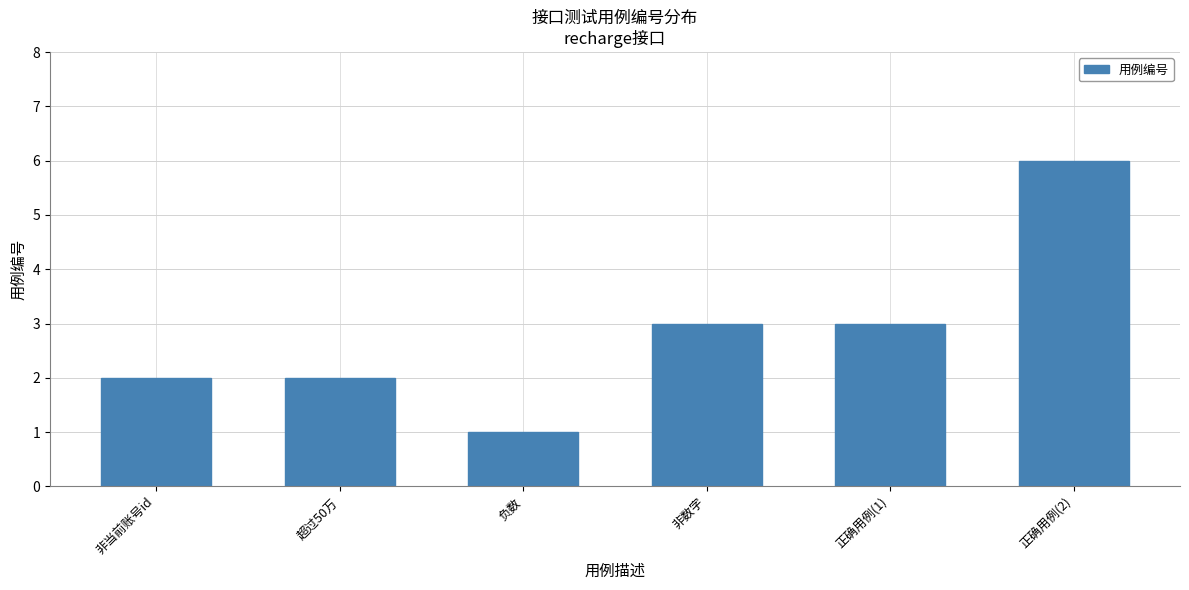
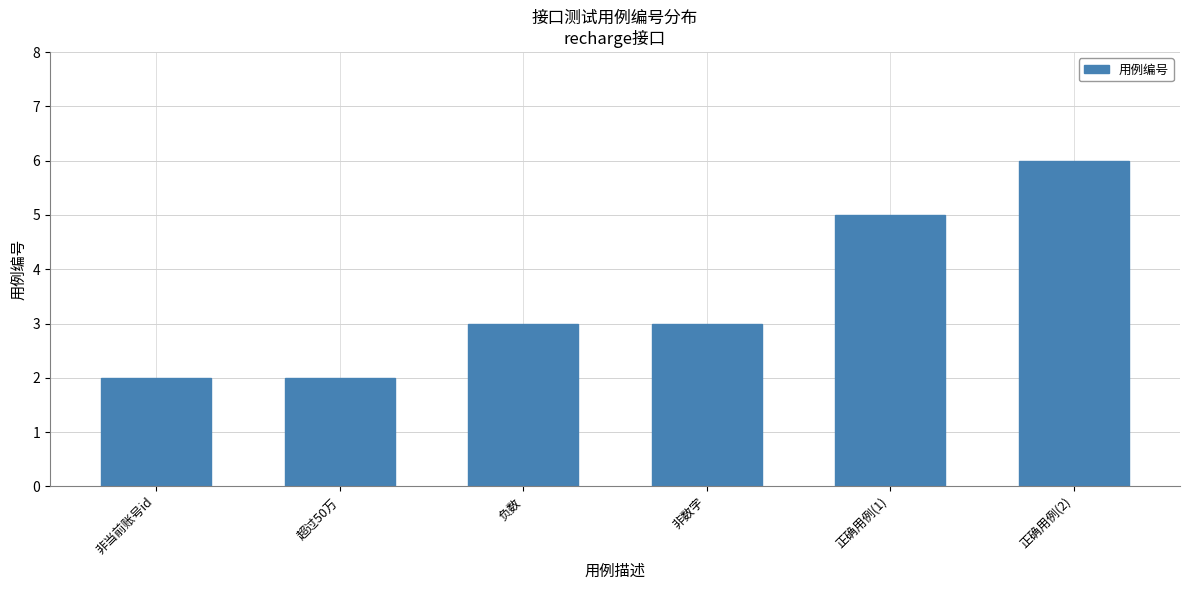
  {
    "非当前账号id": 2,
    "超过50万": 2,
-   "负数": 1,
+   "负数": 3,
    "非数字": 3,
-   "正确用例(1)": 3,
+   "正确用例(1)": 5,
    "正确用例(2)": 6
  }
